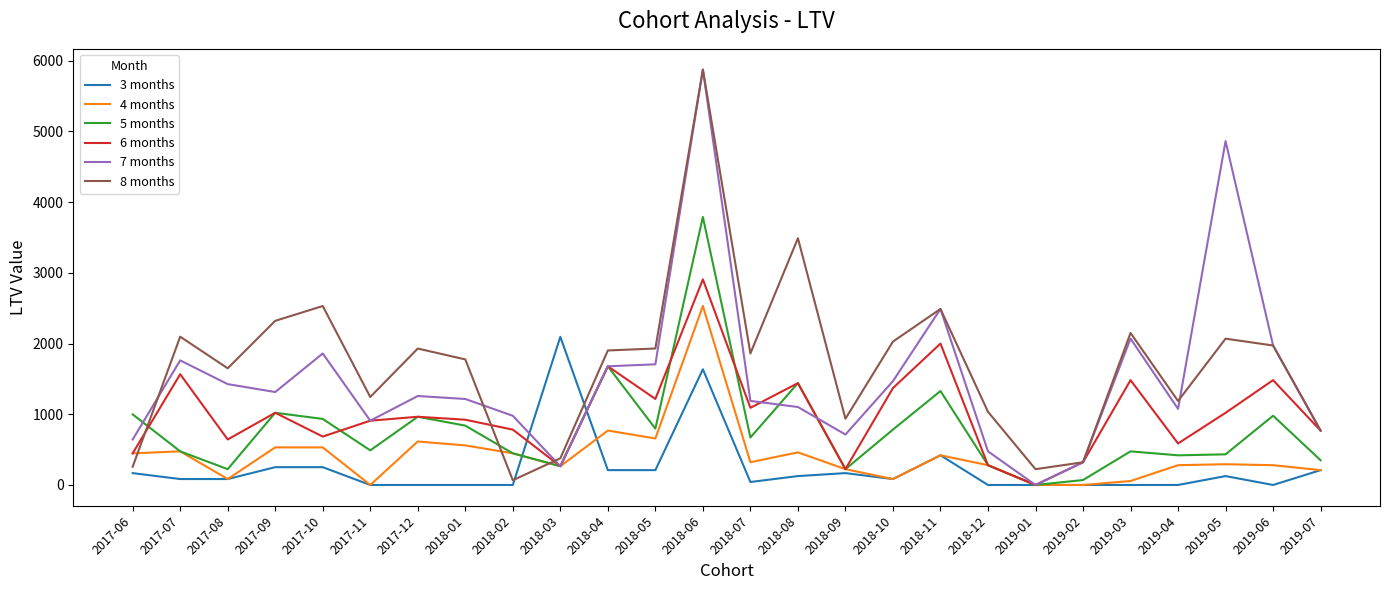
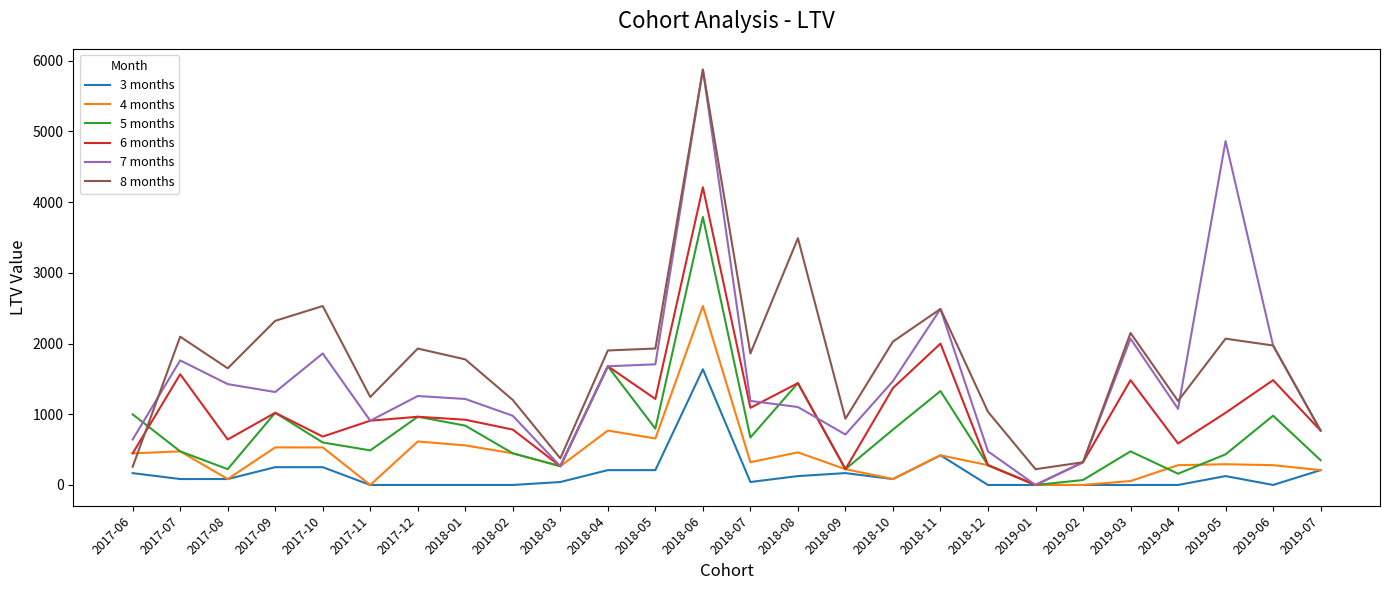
  {
    "3 months": {
      "2017-06": 200,
      "2017-07": 100,
      "2017-09": 300,
      "2017-10": 300,
      "2017-12": 0,
      "2018-01": 0,
      "2018-02": 0,
-     "2018-03": 2100,
+     "2018-03": 0,
      "2018-04": 200,
      "2018-05": 200,
      "2018-06": 1600,
      "2018-07": 0,
      "2018-08": 100,
      "2018-09": 200,
      "2018-12": 0,
      "2019-03": 0,
      "2019-04": 0,
      "2019-05": 100,
      "2019-06": 0
    },
    "4 months": {
      "2017-09": 500,
      "2017-10": 500,
      "2017-12": 600,
      "2018-01": 600,
      "2018-04": 800,
      "2018-05": 700,
      "2018-06": 2500,
      "2018-07": 300,
      "2018-08": 500,
      "2019-03": 100,
      "2019-04": 300,
      "2019-05": 300,
      "2019-06": 300
    },
    "5 months": {
      "2017-06": 1000,
      "2017-08": 200,
-     "2017-10": 900,
+     "2017-10": 600,
      "2017-11": 500,
      "2018-01": 800,
      "2018-05": 800,
      "2018-06": 3800,
      "2018-07": 700,
      "2018-10": 800,
      "2018-11": 1300,
      "2019-02": 100,
      "2019-03": 500,
-     "2019-04": 400,
+     "2019-04": 200,
      "2019-05": 400,
      "2019-06": 1000,
      "2019-07": 300
    },
    "6 months": {
      "2017-07": 1600,
      "2017-08": 600,
      "2017-10": 700,
      "2018-01": 900,
      "2018-02": 800,
      "2018-05": 1200,
-     "2018-06": 2900,
+     "2018-06": 4200,
      "2018-07": 1100,
      "2018-10": 1400,
      "2018-11": 2000,
      "2019-03": 1500,
      "2019-04": 600,
      "2019-05": 1000,
      "2019-06": 1500
    },
    "7 months": {
      "2017-06": 600,
      "2017-07": 1800,
      "2017-08": 1400,
      "2017-09": 1300,
      "2017-10": 1900,
      "2017-12": 1300,
      "2018-01": 1200,
      "2018-02": 1000,
      "2018-05": 1700,
      "2018-07": 1200,
      "2018-08": 1100,
      "2018-09": 700,
      "2018-10": 1500,
      "2018-12": 500,
      "2019-03": 2100,
      "2019-04": 1100,
      "2019-05": 4900
    },
    "8 months": {
      "2017-06": 300,
      "2017-07": 2100,
      "2017-08": 1600,
      "2017-09": 2300,
      "2017-10": 2500,
      "2017-11": 1200,
      "2017-12": 1900,
      "2018-01": 1800,
-     "2018-02": 100,
+     "2018-02": 1200,
      "2018-03": 400,
      "2018-04": 1900,
      "2018-05": 1900,
      "2018-07": 1900,
      "2018-08": 3500,
      "2018-09": 900,
      "2018-10": 2000,
      "2018-12": 1000,
      "2019-01": 200,
      "2019-03": 2100,
      "2019-04": 1200,
      "2019-05": 2100
    }
  }
